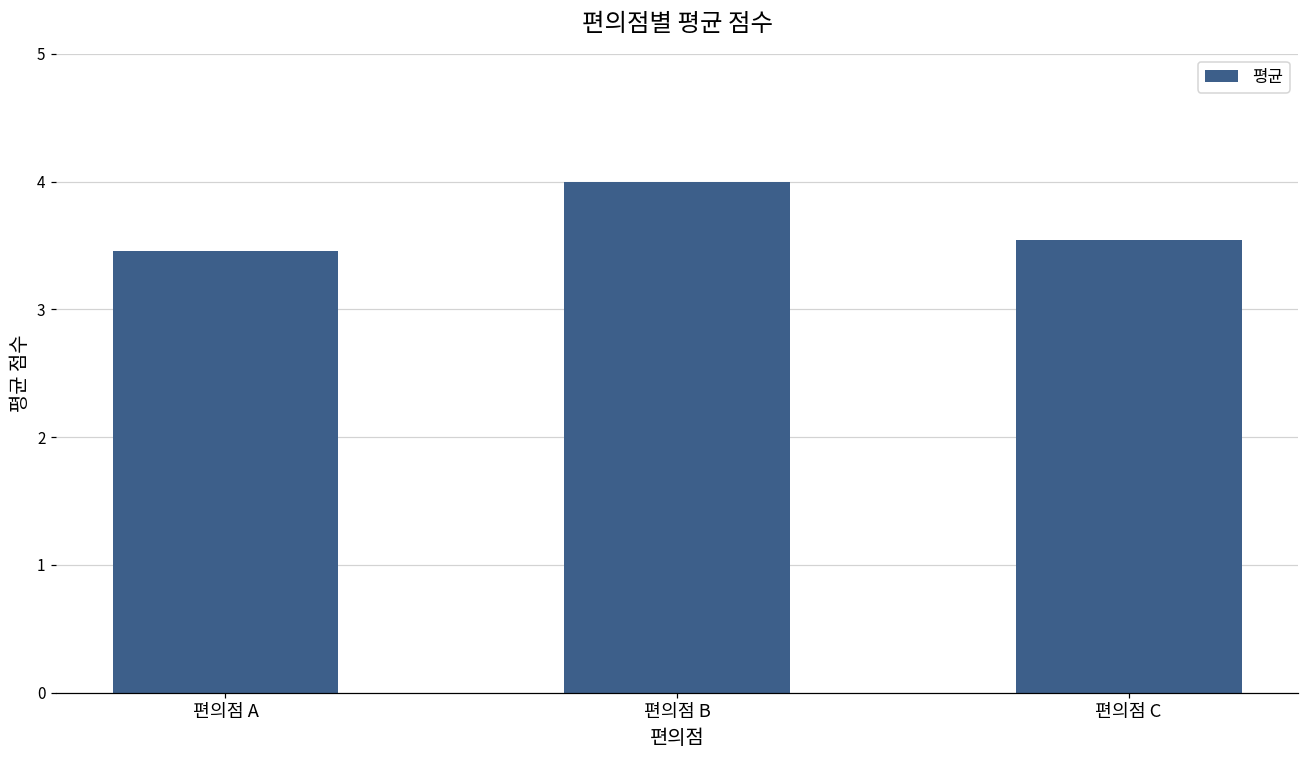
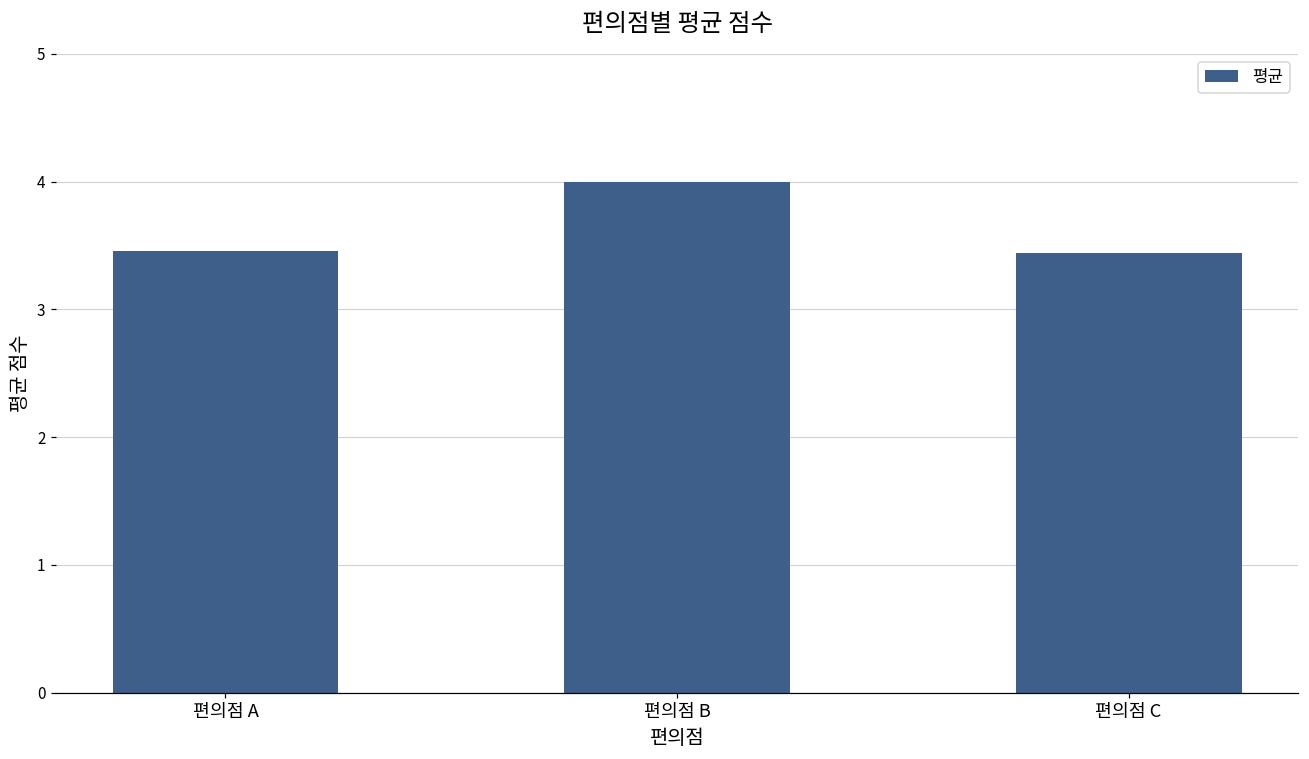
  {
    "편의점 A": 3.46,
    "편의점 B": 4.00,
-   "편의점 C": 3.54
+   "편의점 C": 3.44
  }
